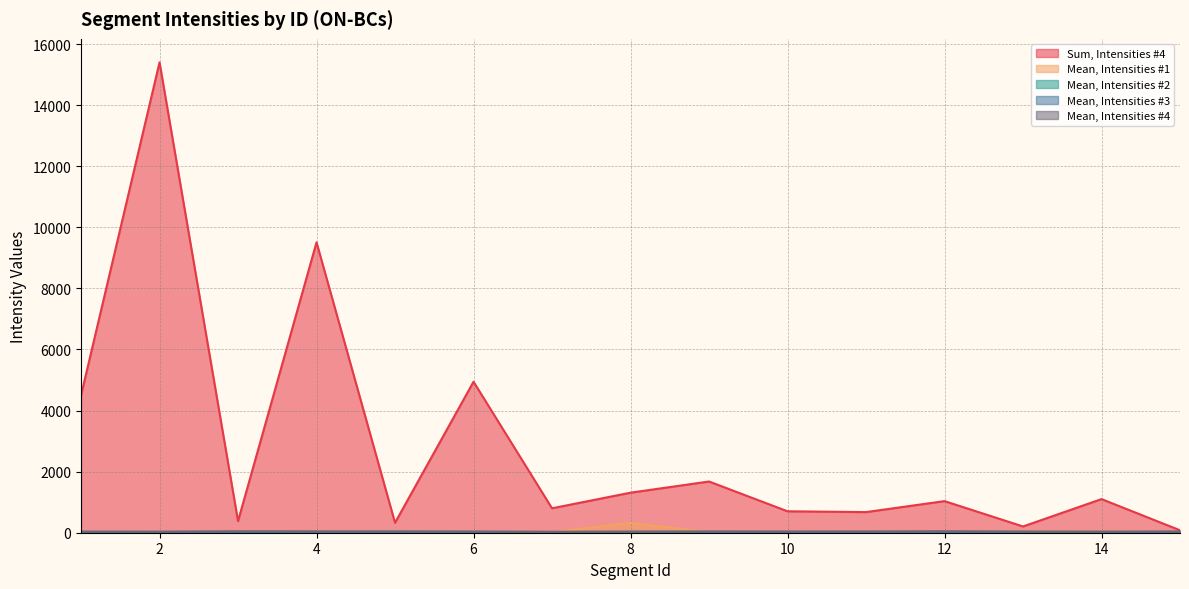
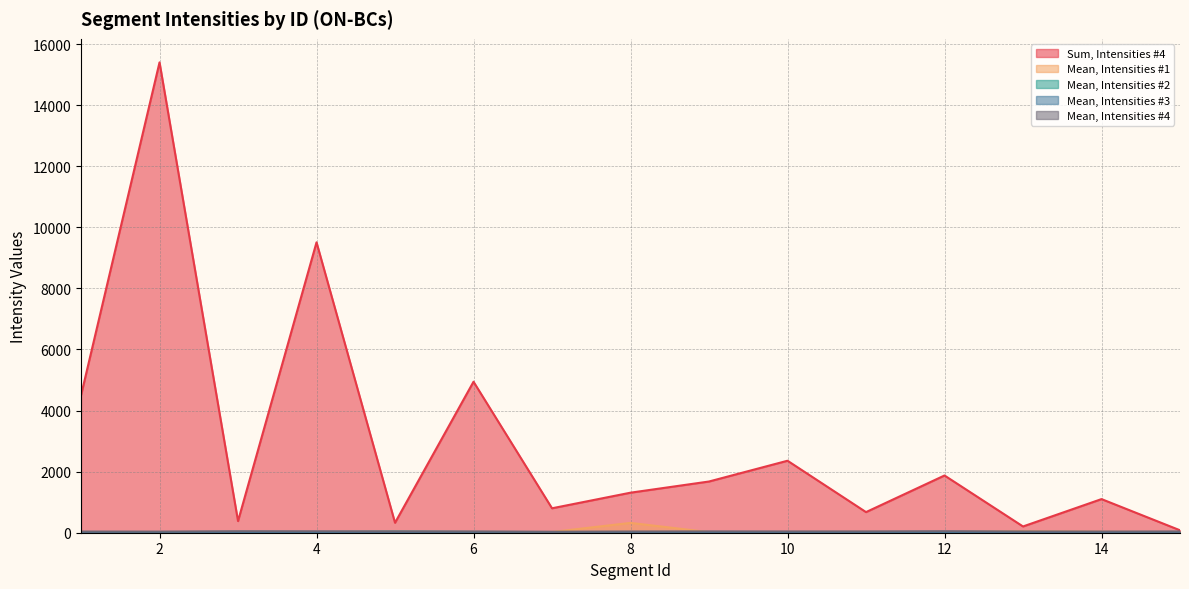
  {
    "Sum, Intensities #4": {
      "2": 15400,
      "4": 9500,
      "6": 4900,
      "8": 1300,
-     "10": 700,
-     "12": 1000,
+     "10": 2400,
+     "12": 1900,
      "14": 1100
    },
    "Mean, Intensities #1": {
      "8": 300
    }
  }
